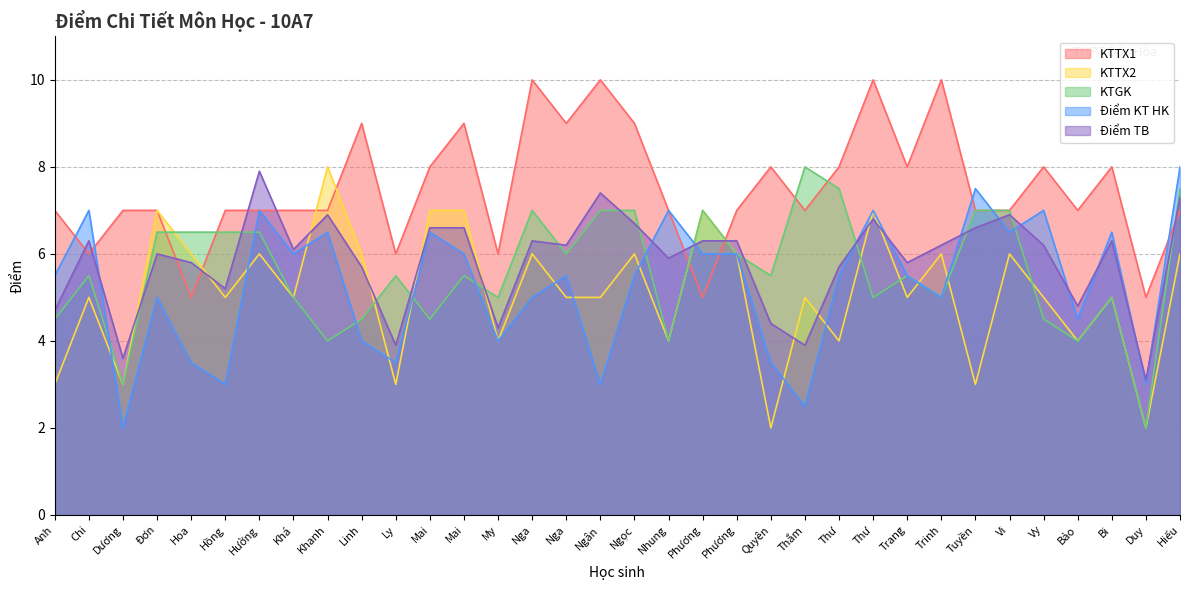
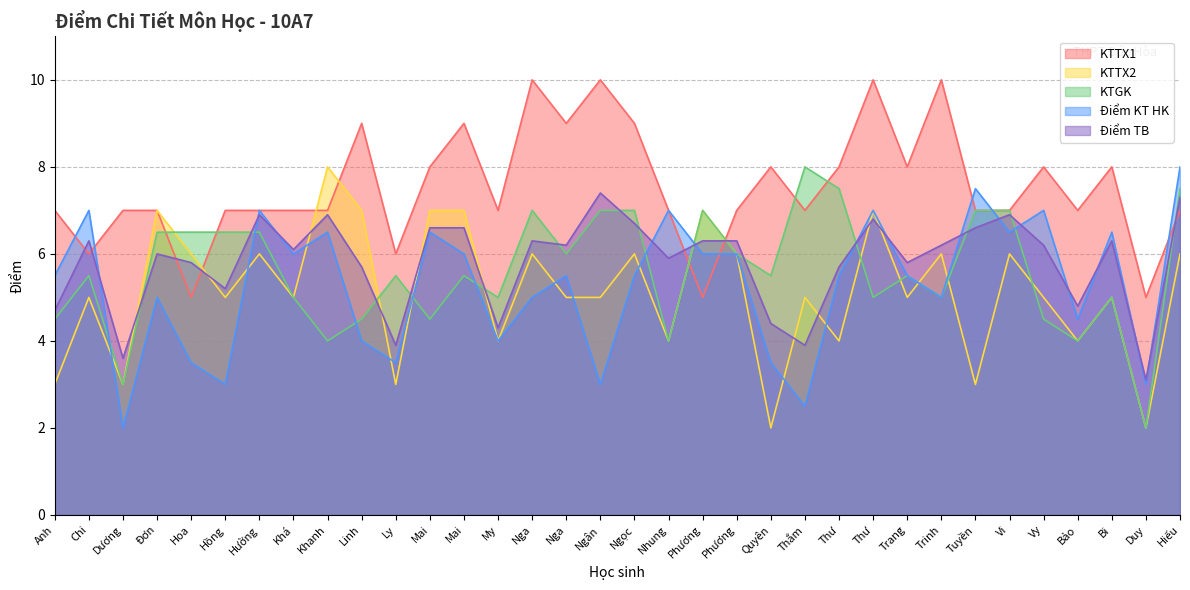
  {
    "KTTX1": {
      "Anh": 7,
      "Chi": 6,
      "Dương": 7,
      "Hoa": 5,
      "Hồng": 7,
      "Khá": 7,
      "Khanh": 7,
      "Linh": 9,
      "Ly": 6,
-     "My": 6,
+     "My": 7,
      "Ngân": 10,
      "Ngọc": 9,
      "Quyên": 8,
      "Thắm": 7,
      "Trang": 8,
      "Trinh": 10,
      "Vy": 8,
      "Bảo": 7,
      "Bi": 8,
      "Duy": 5,
      "Hiếu": 7
    },
    "KTTX2": {
      "Anh": 3,
      "Chi": 5,
      "Hoa": 6,
      "Hồng": 5,
      "Hường": 6,
      "Khanh": 8,
-     "Linh": 6,
+     "Linh": 7,
      "Ly": 3,
      "Ngân": 5,
      "Ngọc": 6,
      "Quyên": 2,
      "Thắm": 5,
      "Trang": 5,
      "Trinh": 6,
      "Tuyền": 3,
      "Vi": 6,
      "Vy": 5,
      "Hiếu": 6
    },
    "KTGK": {
      "Anh": 4.5,
      "Chi": 5.5,
      "Đơn": 6.5,
      "Hoa": 6.5,
      "Hồng": 6.5,
      "Hường": 6.5,
      "Khanh": 4.0,
      "Linh": 4.5,
      "Ly": 5.5,
      "My": 5.0,
      "Ngân": 7.0,
      "Ngọc": 7.0,
      "Quyên": 5.5,
      "Thắm": 8.0,
      "Vy": 4.5,
      "Hiếu": 7.5
    },
    "Điểm KT HK": {
      "Anh": 5.5,
      "Chi": 7.0,
      "Dương": 2.0,
      "Đơn": 5.0,
      "Hoa": 3.5,
      "Hồng": 3.0,
      "Khá": 6.0,
      "Khanh": 6.5,
      "Linh": 4.0,
      "Ly": 3.5,
      "Ngân": 3.0,
      "Ngọc": 5.5,
      "Quyên": 3.5,
      "Thắm": 2.5,
      "Tuyền": 7.5,
      "Vi": 6.5,
      "Vy": 7.0,
      "Bảo": 4.5,
      "Bi": 6.5,
      "Duy": 3.0,
      "Hiếu": 8.0
    },
    "Điểm TB": {
      "Anh": 4.7,
      "Chi": 6.3,
      "Dương": 3.6,
      "Đơn": 6.0,
      "Hoa": 5.8,
      "Hồng": 5.2,
-     "Hường": 7.9,
+     "Hường": 6.9,
      "Khá": 6.1,
      "Khanh": 6.9,
      "Linh": 5.7,
      "Ly": 3.9,
      "My": 4.3,
      "Ngân": 7.4,
      "Ngọc": 6.7,
      "Nhung": 5.9,
      "Quyên": 4.4,
      "Thắm": 3.9,
      "Trang": 5.8,
      "Trinh": 6.2,
      "Tuyền": 6.6,
      "Vi": 6.9,
      "Vy": 6.2,
      "Bảo": 4.8,
      "Bi": 6.3,
      "Duy": 3.1,
      "Hiếu": 7.3
    }
  }
